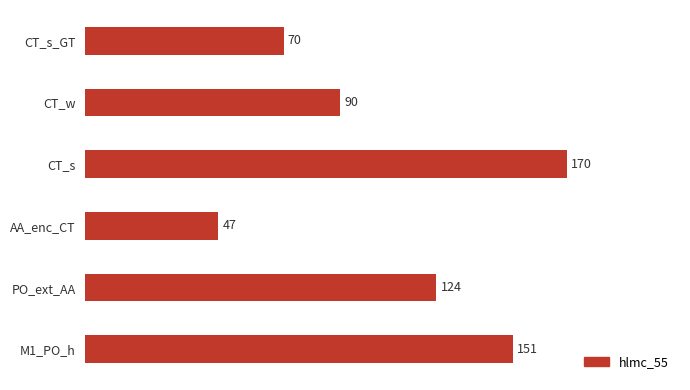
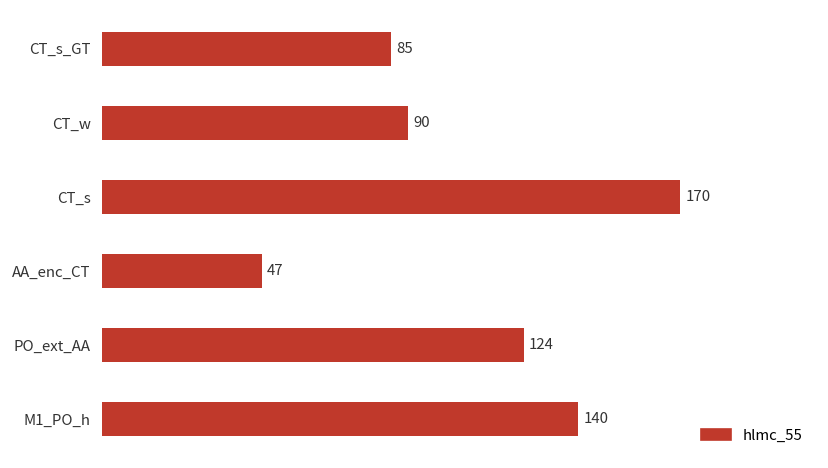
  {
-   "CT_s_GT": 70,
+   "CT_s_GT": 85,
    "CT_w": 90,
    "CT_s": 170,
    "AA_enc_CT": 47,
    "PO_ext_AA": 124,
-   "M1_PO_h": 151
+   "M1_PO_h": 140
  }
